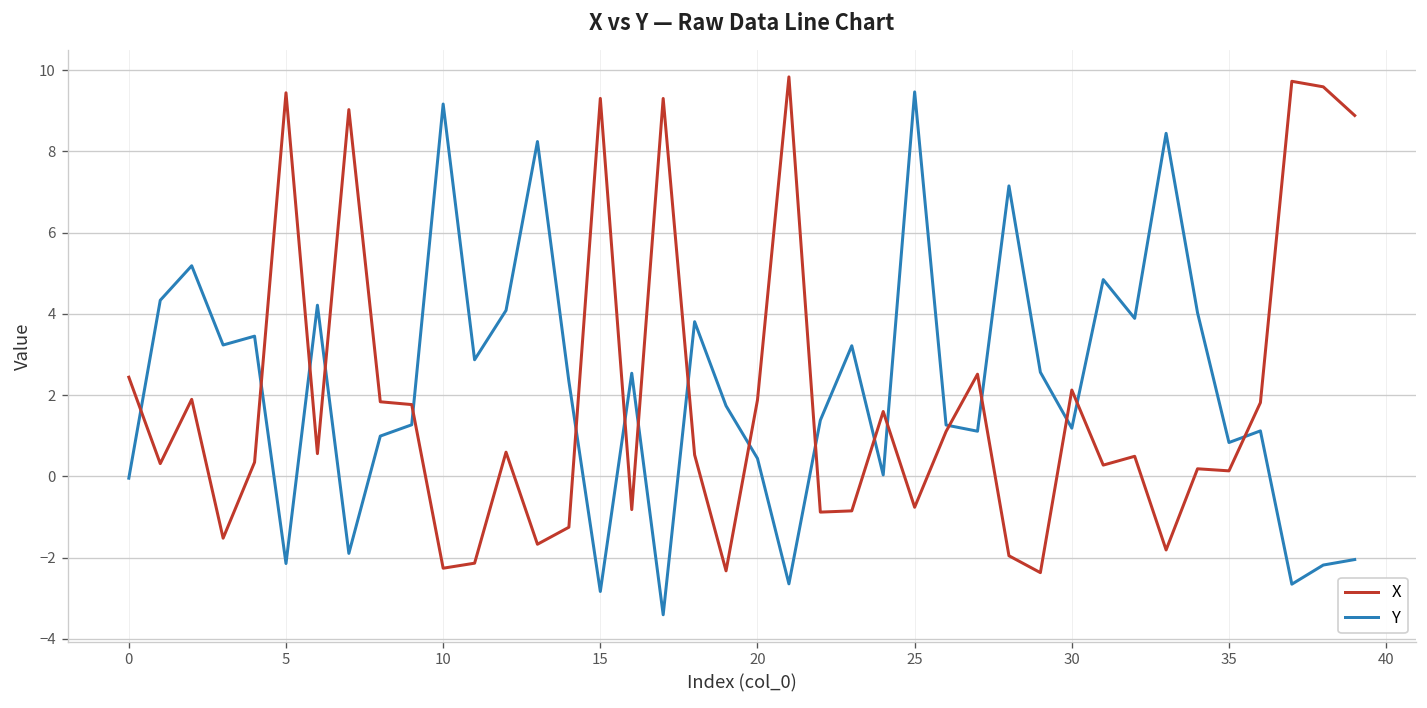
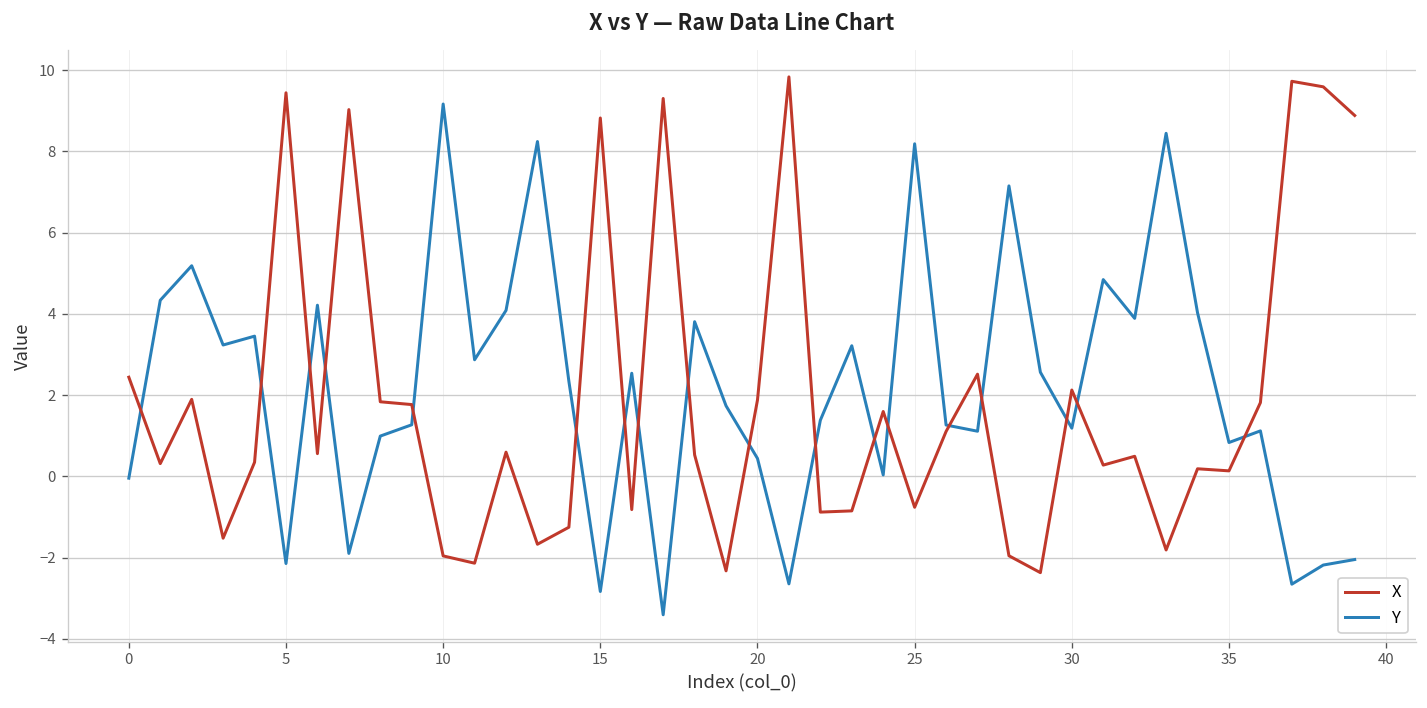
  {
    "X": {
      "0": 2.4,
      "5": 9.4,
-     "10": -2.3,
-     "15": 9.3,
+     "10": -2.0,
+     "15": 8.8,
      "20": 1.9,
      "25": -0.8,
      "30": 2.1,
      "35": 0.1
    },
    "Y": {
      "0": 0.0,
      "5": -2.1,
      "10": 9.2,
      "15": -2.8,
      "20": 0.4,
-     "25": 9.5,
+     "25": 8.2,
      "30": 1.2,
      "35": 0.8
    }
  }
